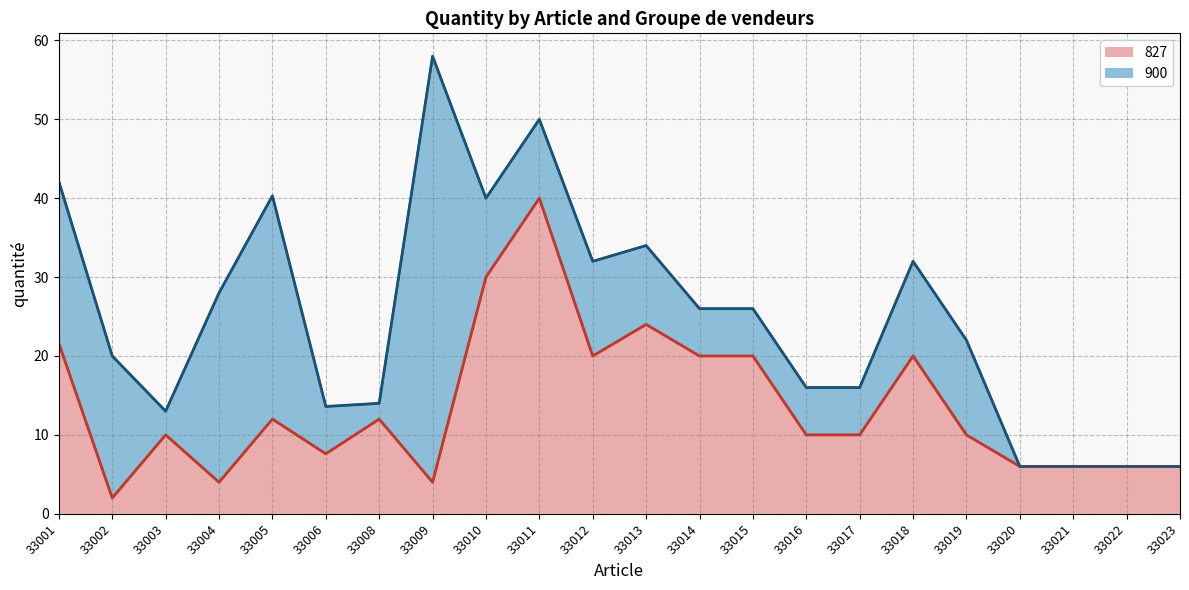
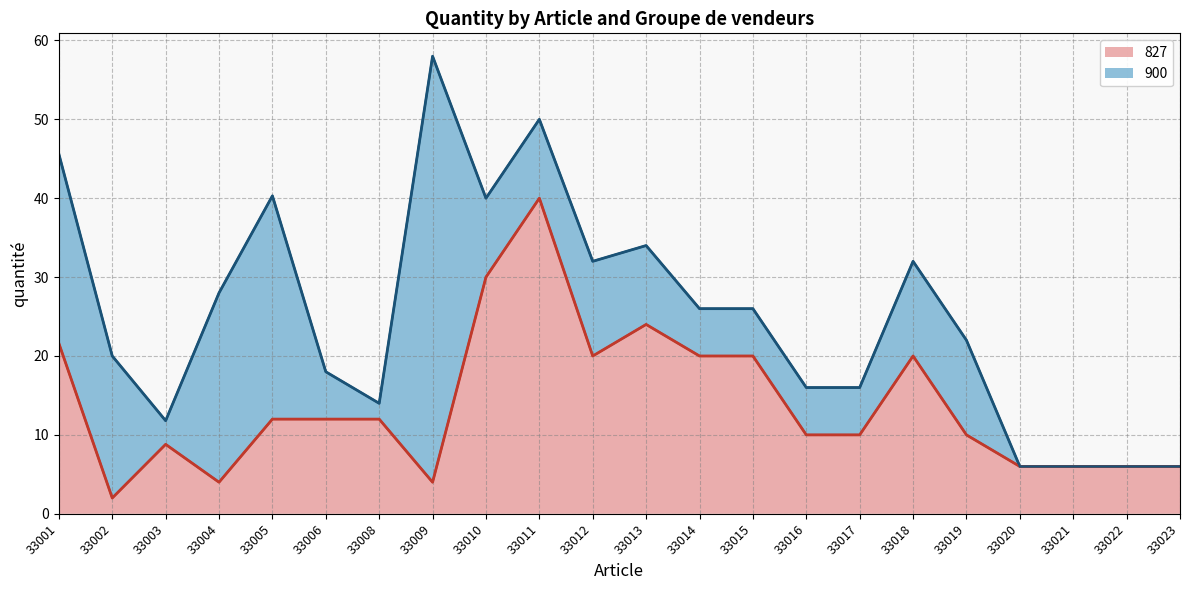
  {
    "827": {
      "33001": 22,
      "33002": 2,
-     "33003": 10,
+     "33003": 9,
      "33004": 4,
      "33005": 12,
-     "33006": 8,
+     "33006": 12,
      "33008": 12,
      "33009": 4,
      "33010": 30,
      "33011": 40,
      "33012": 20,
      "33013": 24,
      "33014": 20,
      "33015": 20,
      "33016": 10,
      "33017": 10,
      "33018": 20,
      "33019": 10
    },
    "900": {
-     "33001": 21,
+     "33001": 24,
      "33002": 18,
      "33003": 3,
      "33004": 24,
      "33005": 28,
      "33006": 6,
      "33008": 2,
      "33009": 54,
      "33010": 10,
      "33011": 10,
      "33012": 12,
      "33013": 10,
      "33014": 6,
      "33015": 6,
      "33016": 6,
      "33017": 6,
      "33018": 12,
      "33019": 12
    }
  }
